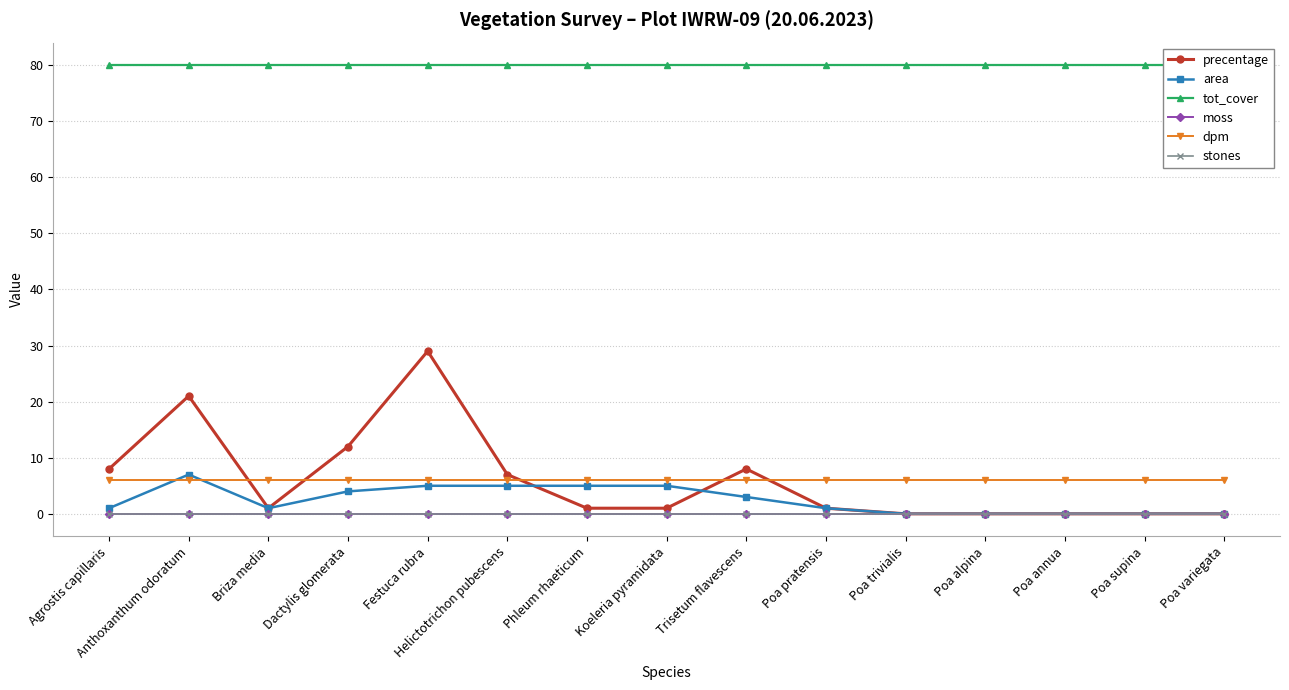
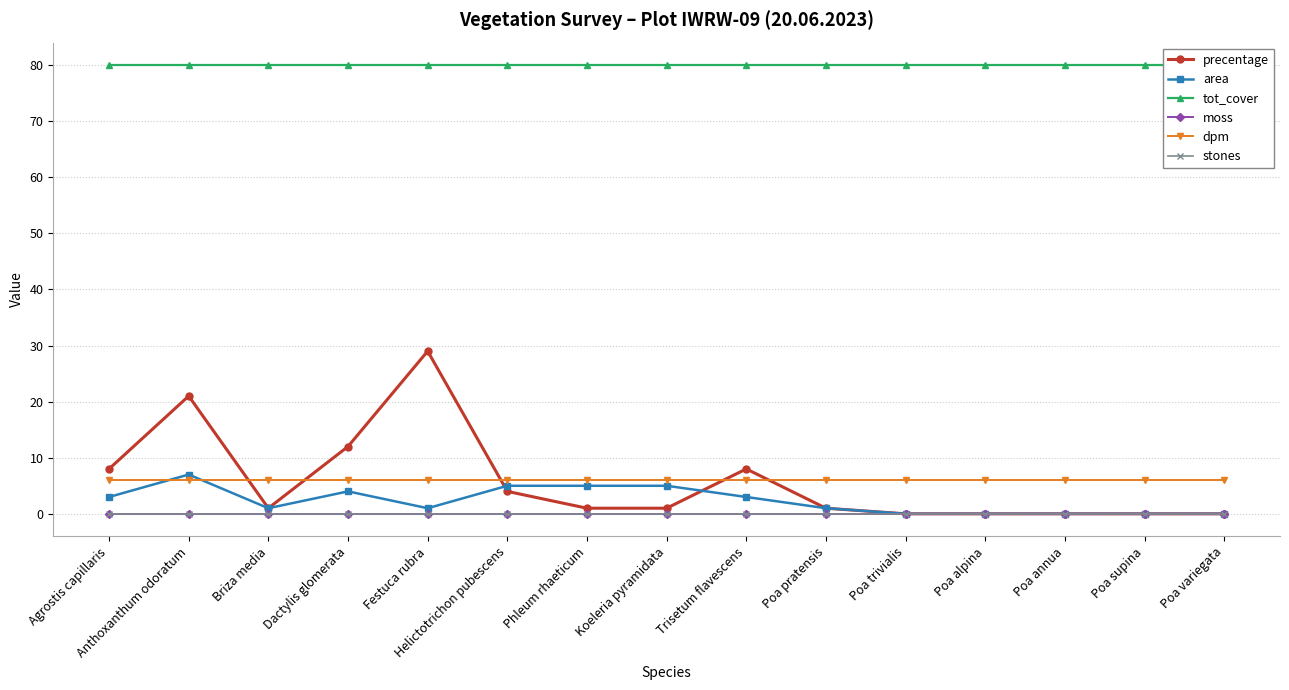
  {
    "precentage": {
      "Agrostis capillaris": 8,
      "Anthoxanthum odoratum": 21,
      "Dactylis glomerata": 12,
      "Festuca rubra": 29,
-     "Helictotrichon pubescens": 7,
+     "Helictotrichon pubescens": 4,
      "Phleum rhaeticum": 1,
      "Koeleria pyramidata": 1,
      "Trisetum flavescens": 8
    },
    "area": {
-     "Agrostis capillaris": 1,
+     "Agrostis capillaris": 3,
      "Anthoxanthum odoratum": 7,
      "Dactylis glomerata": 4,
-     "Festuca rubra": 5,
+     "Festuca rubra": 1,
      "Helictotrichon pubescens": 5,
      "Phleum rhaeticum": 5,
      "Koeleria pyramidata": 5,
      "Trisetum flavescens": 3
    },
    "tot_cover": {
      "Agrostis capillaris": 80,
      "Anthoxanthum odoratum": 80,
      "Briza media": 80,
      "Dactylis glomerata": 80,
      "Festuca rubra": 80,
      "Helictotrichon pubescens": 80,
      "Phleum rhaeticum": 80,
      "Koeleria pyramidata": 80,
      "Trisetum flavescens": 80,
      "Poa pratensis": 80,
      "Poa trivialis": 80,
      "Poa alpina": 80,
      "Poa annua": 80,
      "Poa supina": 80
    },
    "stones": {
      "Agrostis capillaris": 0,
      "Anthoxanthum odoratum": 0,
      "Briza media": 0,
      "Dactylis glomerata": 0,
      "Festuca rubra": 0,
      "Helictotrichon pubescens": 0,
      "Phleum rhaeticum": 0,
      "Koeleria pyramidata": 0,
      "Trisetum flavescens": 0,
      "Poa pratensis": 0
    },
    "dpm": {
      "Agrostis capillaris": 6,
      "Anthoxanthum odoratum": 6,
      "Briza media": 6,
      "Dactylis glomerata": 6,
      "Festuca rubra": 6,
      "Helictotrichon pubescens": 6,
      "Phleum rhaeticum": 6,
      "Koeleria pyramidata": 6,
      "Trisetum flavescens": 6,
      "Poa pratensis": 6,
      "Poa trivialis": 6,
      "Poa alpina": 6,
      "Poa annua": 6,
      "Poa supina": 6,
      "Poa variegata": 6
    }
  }
